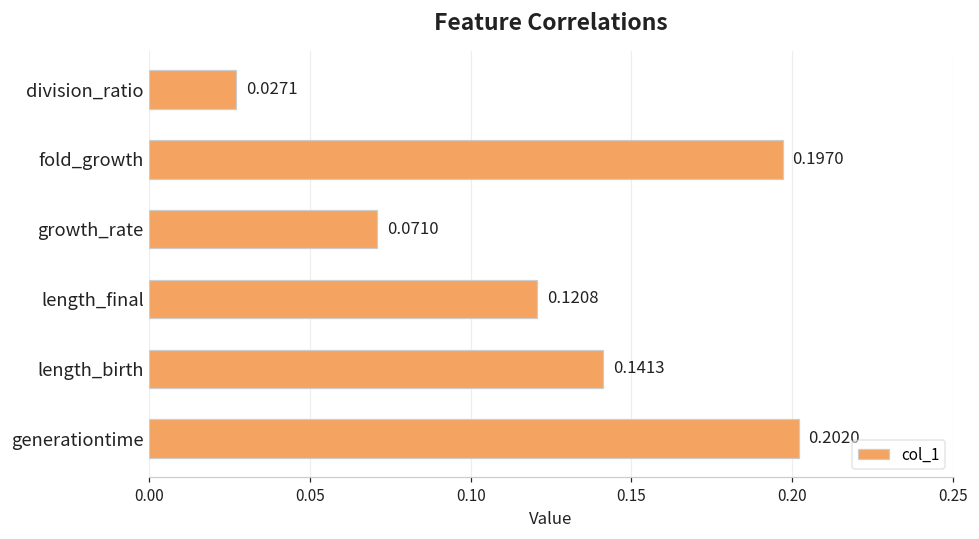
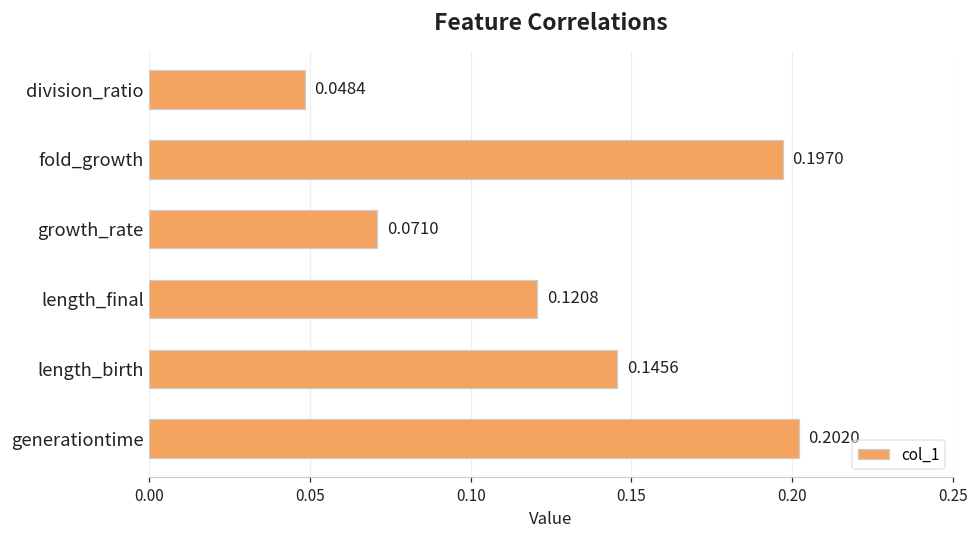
  {
-   "division_ratio": 0.0271,
+   "division_ratio": 0.0484,
    "fold_growth": 0.1970,
    "growth_rate": 0.0710,
    "length_final": 0.1208,
-   "length_birth": 0.1413
+   "length_birth": 0.1456
  }
